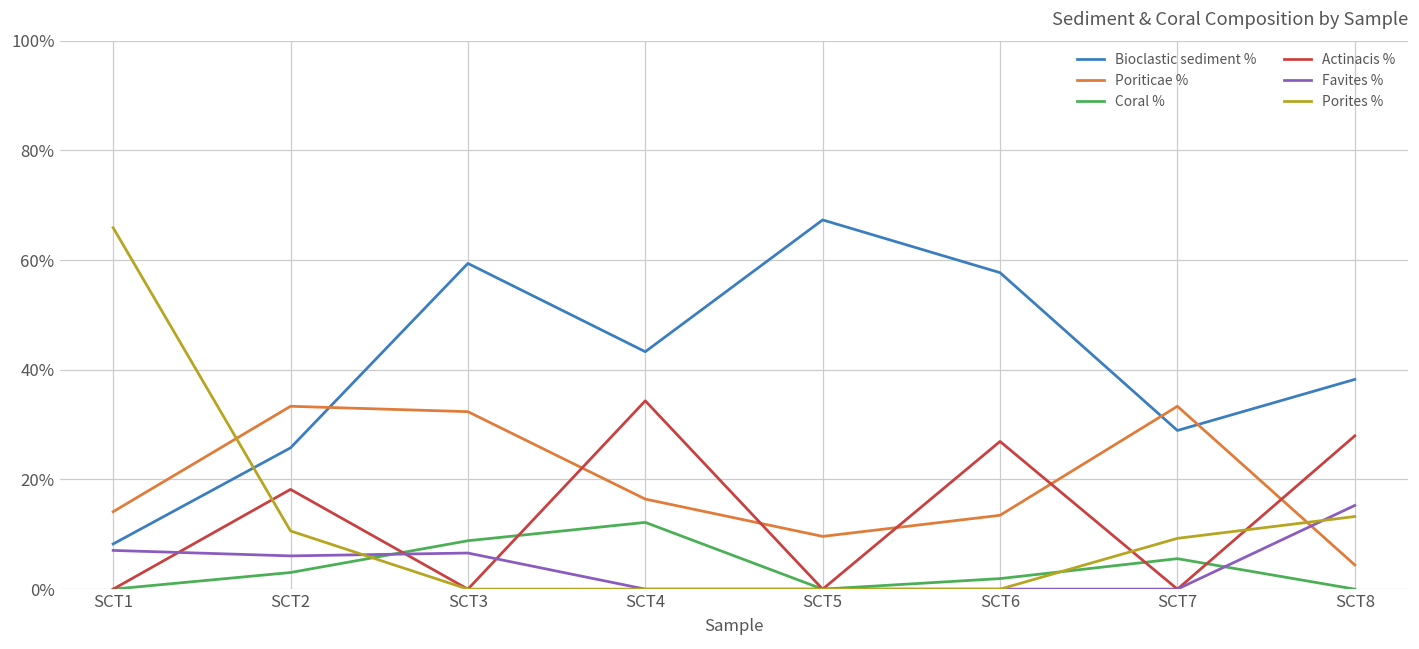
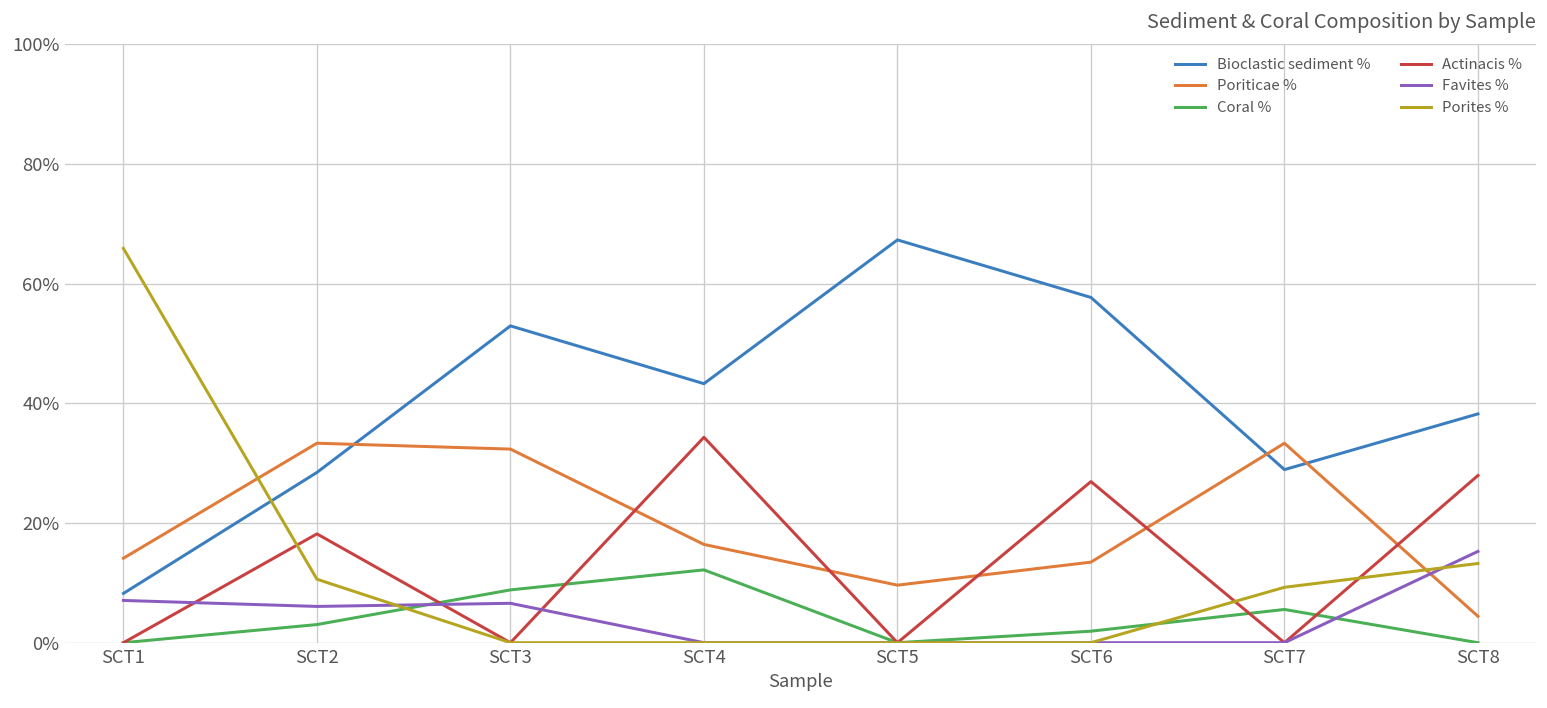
  {
    "Bioclastic sediment %": {
      "SCT1": "8%",
-     "SCT2": "26%",
-     "SCT3": "59%",
+     "SCT2": "28%",
+     "SCT3": "53%",
      "SCT4": "43%",
      "SCT5": "67%",
      "SCT6": "58%",
      "SCT7": "29%",
      "SCT8": "38%"
    },
    "Poriticae %": {
      "SCT1": "14%",
      "SCT2": "33%",
      "SCT3": "32%",
      "SCT4": "16%",
      "SCT5": "10%",
      "SCT6": "13%",
      "SCT7": "33%",
      "SCT8": "4%"
    },
    "Coral %": {
      "SCT2": "3%",
      "SCT3": "9%",
      "SCT4": "12%",
      "SCT6": "2%",
      "SCT7": "6%",
      "SCT8": "0%"
    },
    "Actinacis %": {
      "SCT2": "18%",
      "SCT4": "34%",
      "SCT6": "27%",
      "SCT8": "28%"
    },
    "Favites %": {
      "SCT1": "7%",
      "SCT2": "6%",
      "SCT3": "7%",
      "SCT8": "15%"
    },
    "Porites %": {
      "SCT1": "66%",
      "SCT2": "11%",
      "SCT7": "9%",
      "SCT8": "13%"
    }
  }
